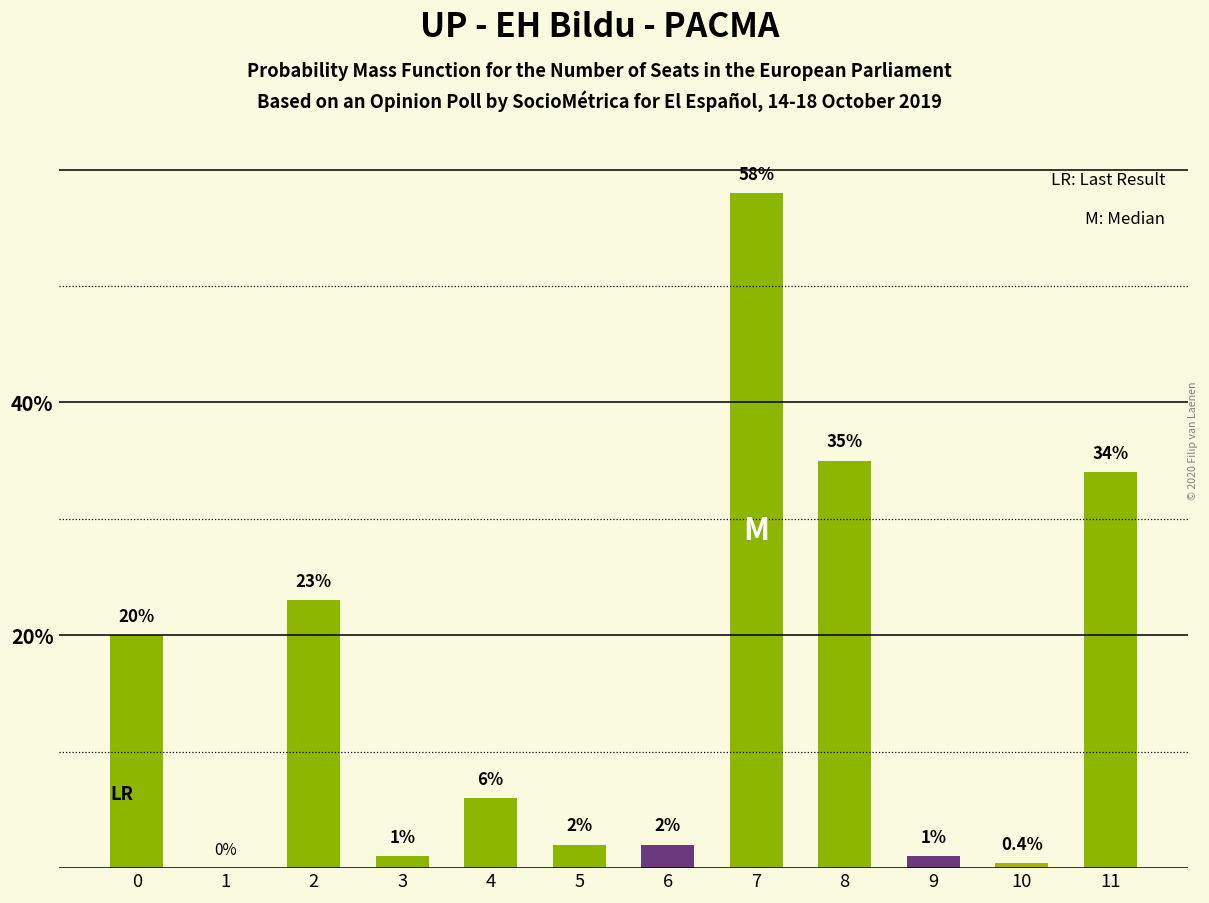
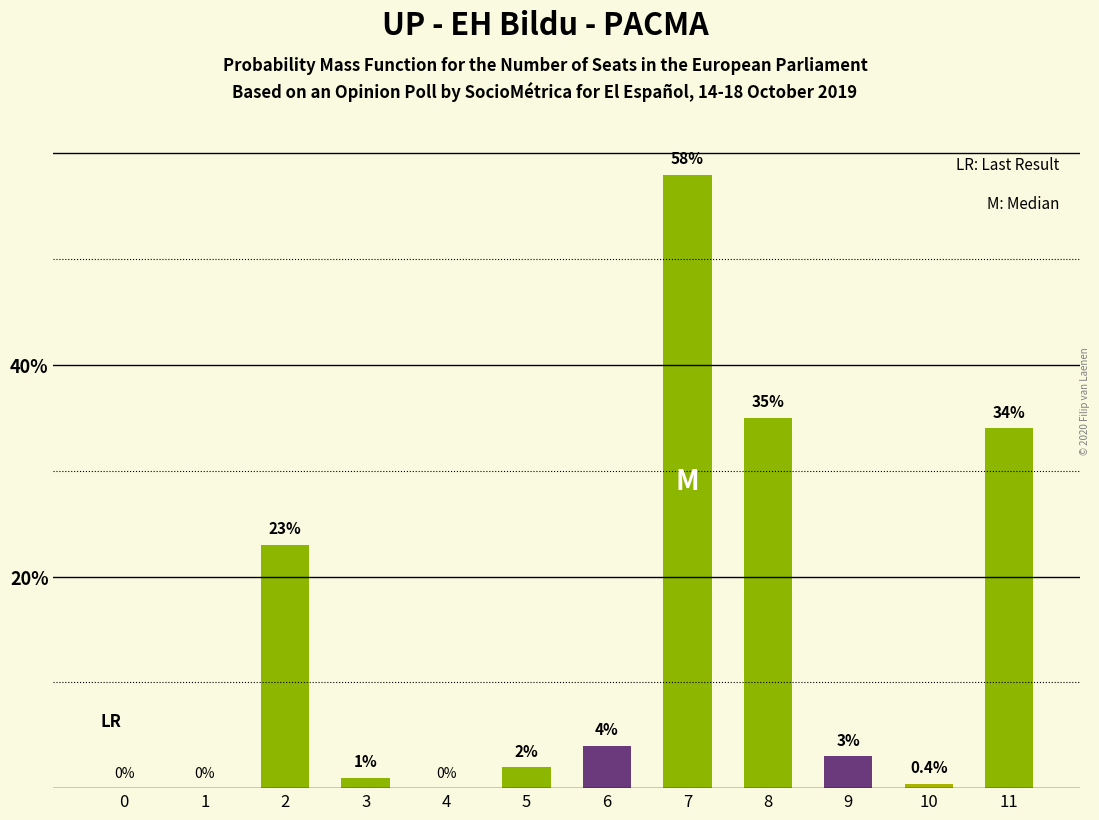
  {
-   "0": "20%",
+   "0": "0%",
    "1": "0%",
    "2": "23%",
    "3": "1%",
-   "4": "6%",
+   "4": "0%",
    "5": "2%",
-   "6": "2%",
+   "6": "4%",
    "7": "58%",
    "8": "35%",
-   "9": "1%",
+   "9": "3%",
    "10": "0.4%",
    "11": "34%"
  }
